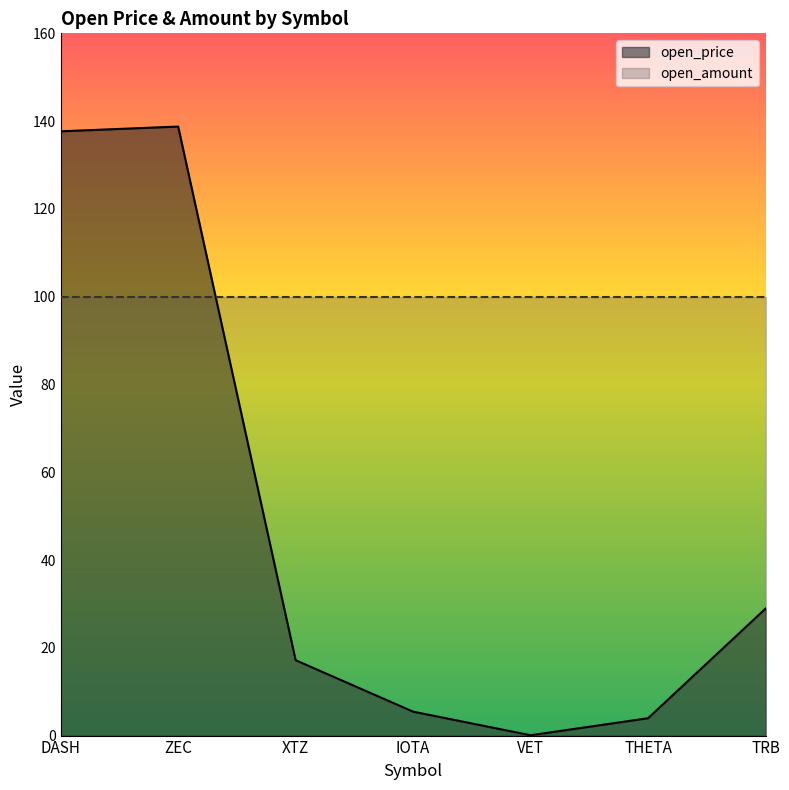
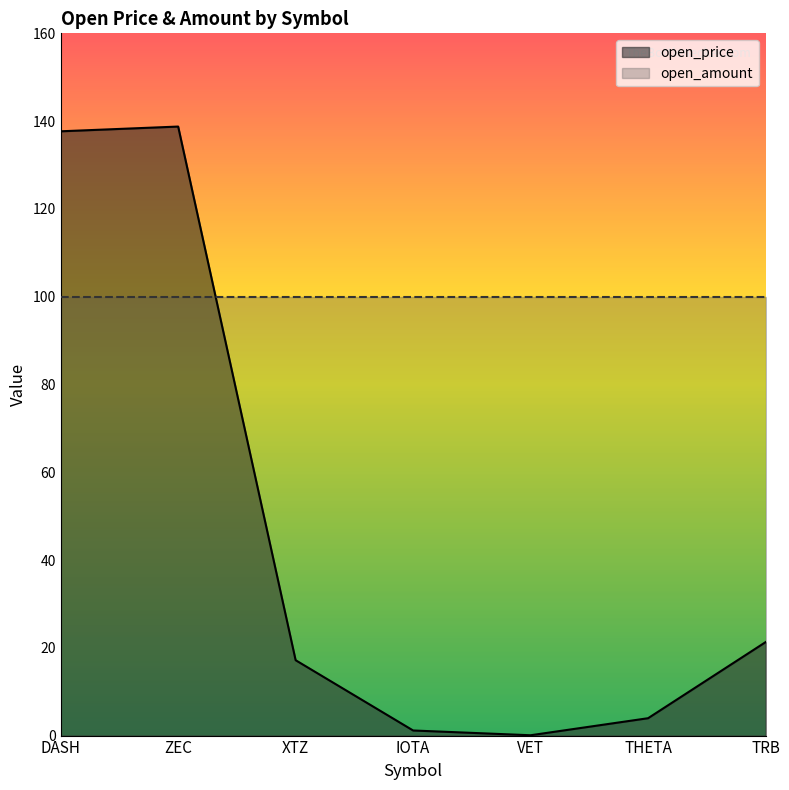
  {
    "open_price": {
      "DASH": 138,
      "ZEC": 139,
      "XTZ": 17,
-     "IOTA": 5,
+     "IOTA": 1,
      "VET": 0,
      "THETA": 4,
-     "TRB": 29
+     "TRB": 21
    },
    "open_amount": {
      "DASH": 100,
      "ZEC": 100,
      "XTZ": 100,
      "IOTA": 100,
      "VET": 100,
      "THETA": 100,
      "TRB": 100
    }
  }
